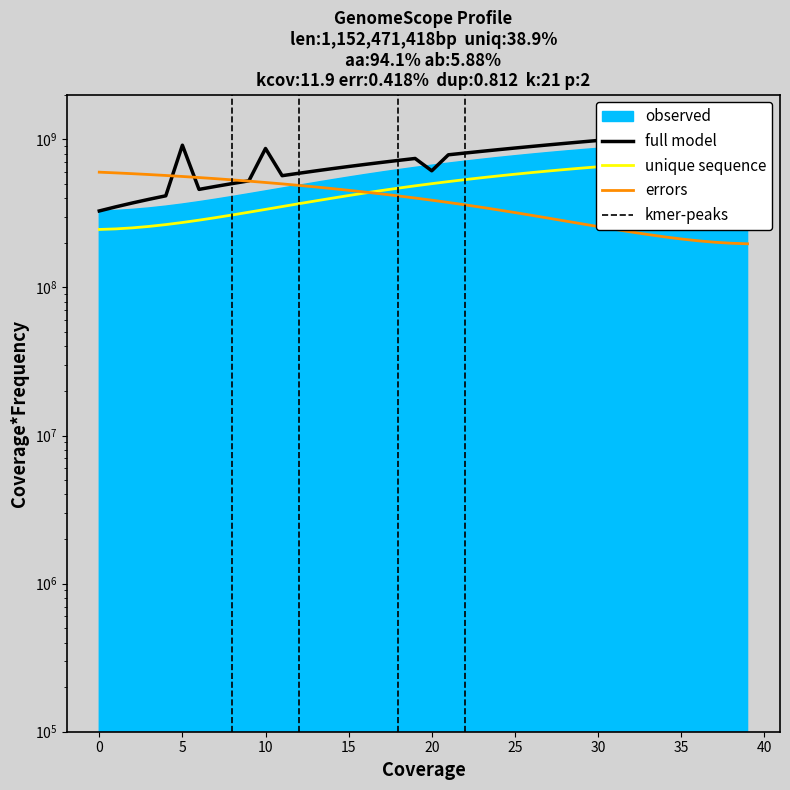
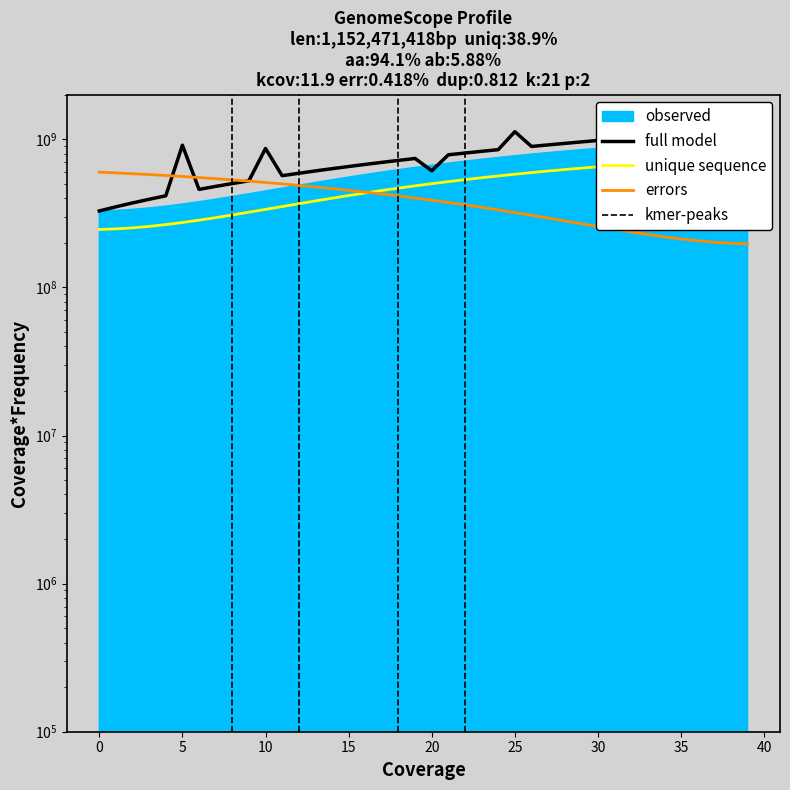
  {
    "full model": {
      "5": 900000000,
      "10": 900000000,
      "15": 700000000,
      "20": 610000000,
-     "25": 900000000
+     "25": 1100000000
    },
    "observed": {
      "5": 370000000,
      "10": 450000000,
      "15": 560000000,
      "20": 700000000,
      "25": 800000000
    },
    "unique sequence": {
      "0": 250000000,
      "5": 270000000,
      "10": 340000000,
      "15": 420000000,
      "20": 500000000,
      "25": 580000000
    },
    "errors": {
      "0": 600000000,
      "5": 560000000,
      "10": 510000000,
      "15": 450000000,
      "20": 390000000,
      "25": 320000000,
      "35": 210000000
    }
  }
